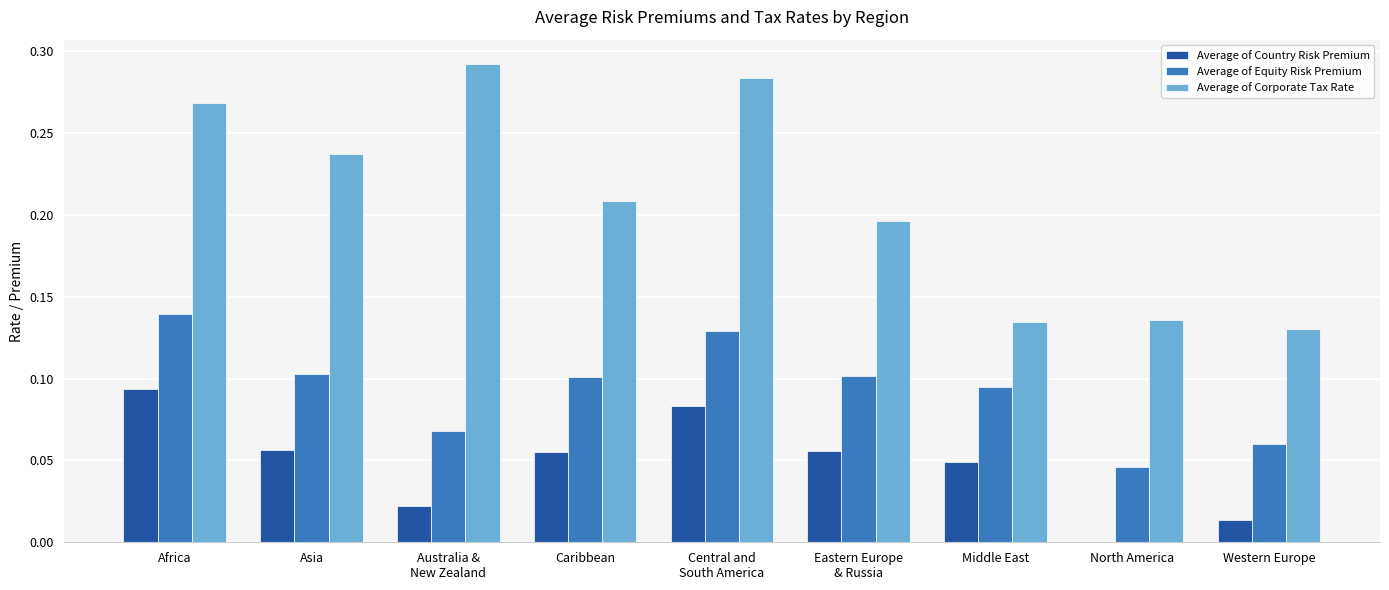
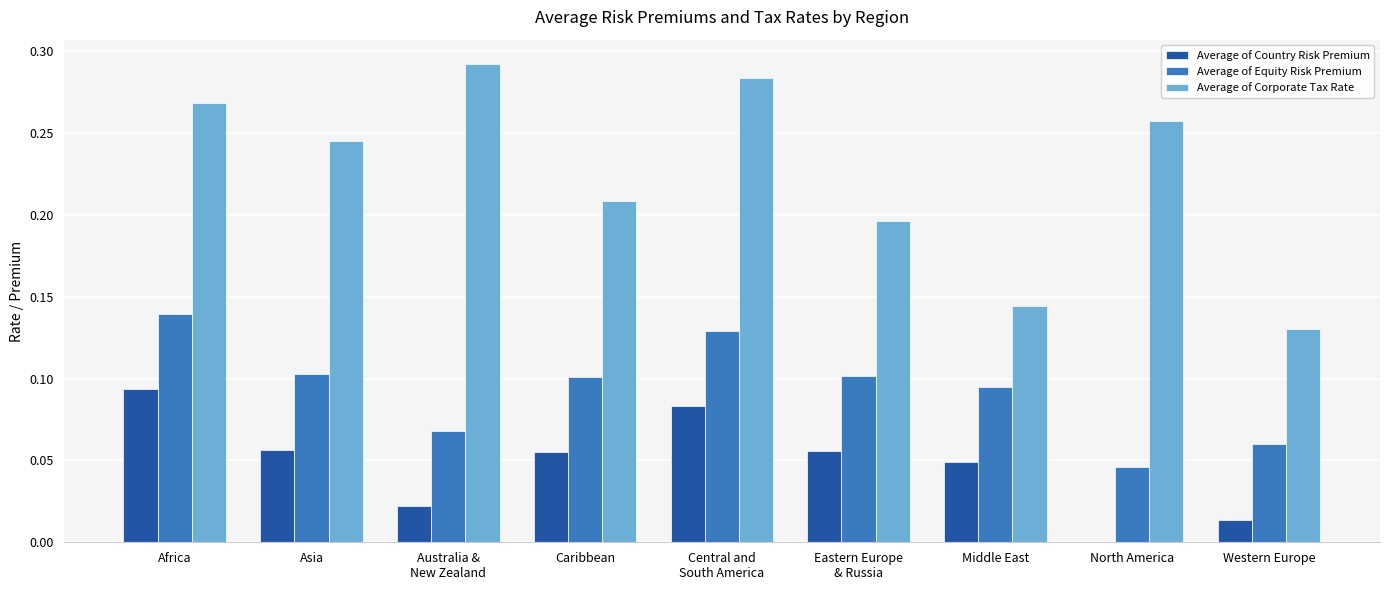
  {
    "Average of Corporate Tax Rate": {
      "Africa": 0.268,
-     "Asia": 0.237,
+     "Asia": 0.245,
      "Australia & New Zealand": 0.292,
      "Caribbean": 0.208,
      "Central and South America": 0.284,
      "Eastern Europe & Russia": 0.196,
-     "Middle East": 0.135,
-     "North America": 0.136,
+     "Middle East": 0.144,
+     "North America": 0.258,
      "Western Europe": 0.130
    }
  }
